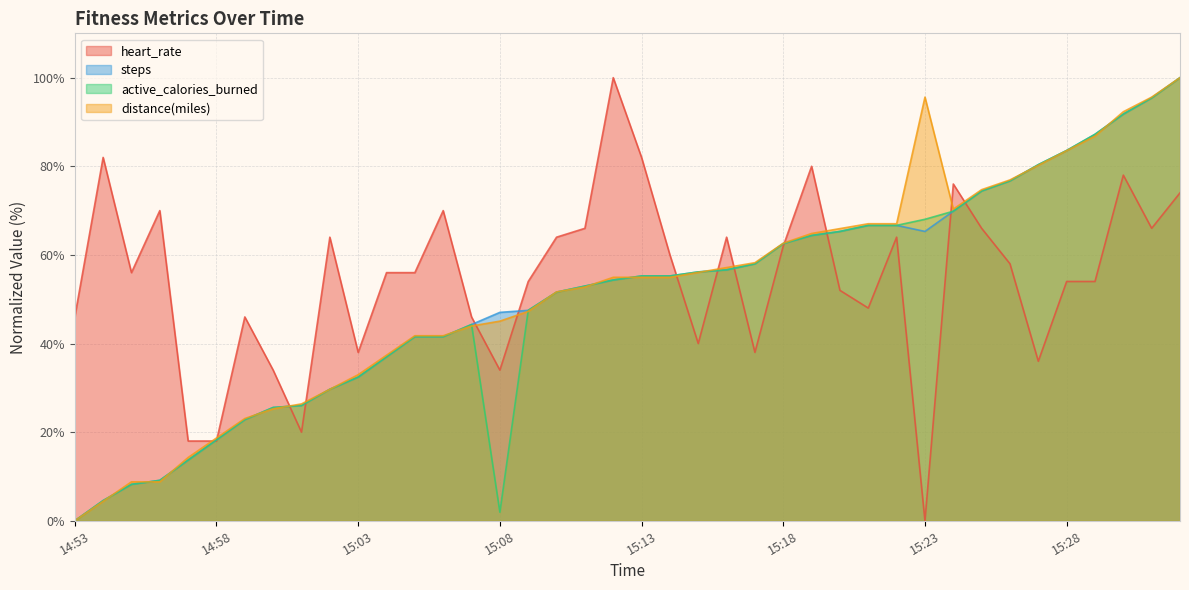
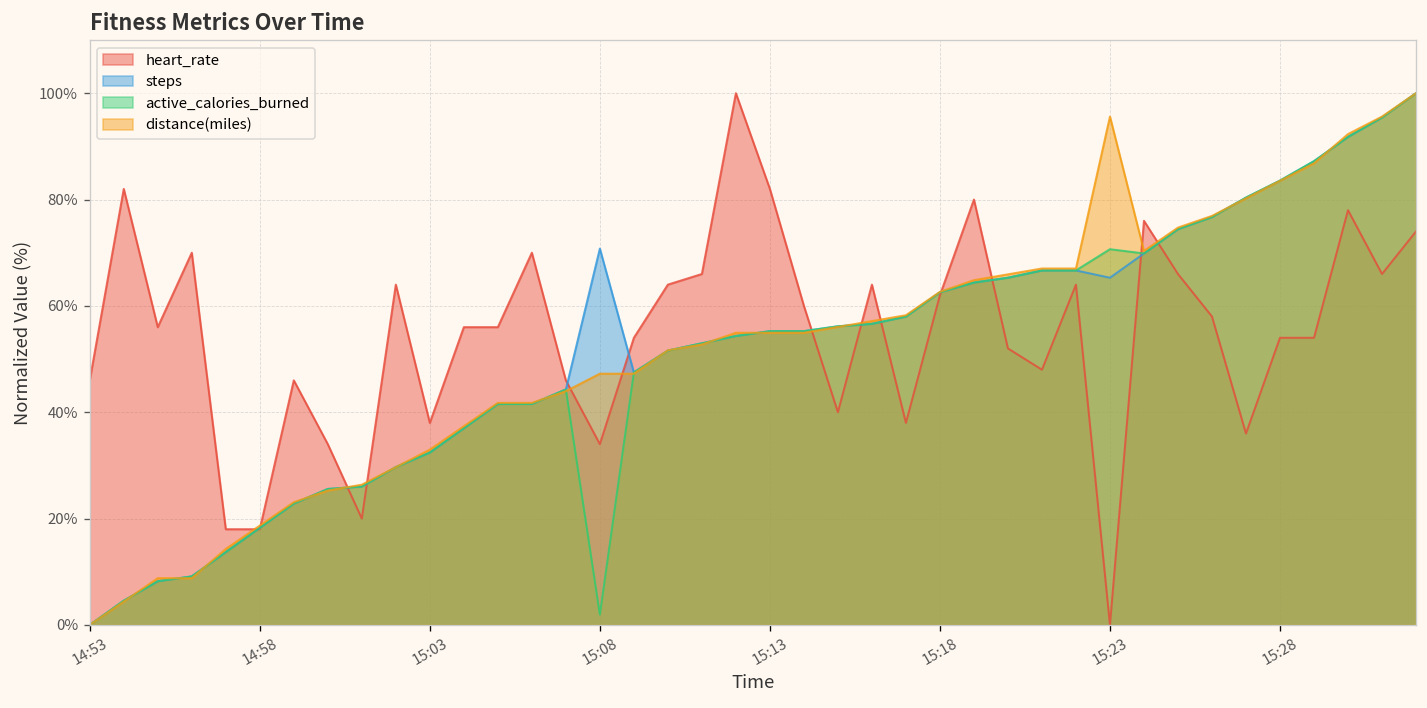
  {
    "heart_rate": {
      "14:53": "46%",
      "15:03": "38%",
      "15:08": "34%",
      "15:13": "82%",
      "15:23": "0%",
      "15:28": "54%"
    },
    "steps": {
-     "15:08": "47%",
+     "15:08": "71%",
      "15:23": "65%"
    },
    "active_calories_burned": {
      "15:08": "2%",
-     "15:23": "68%"
+     "15:23": "71%"
    },
    "distance(miles)": {
-     "15:08": "45%",
+     "15:08": "47%",
      "15:23": "96%"
    }
  }
